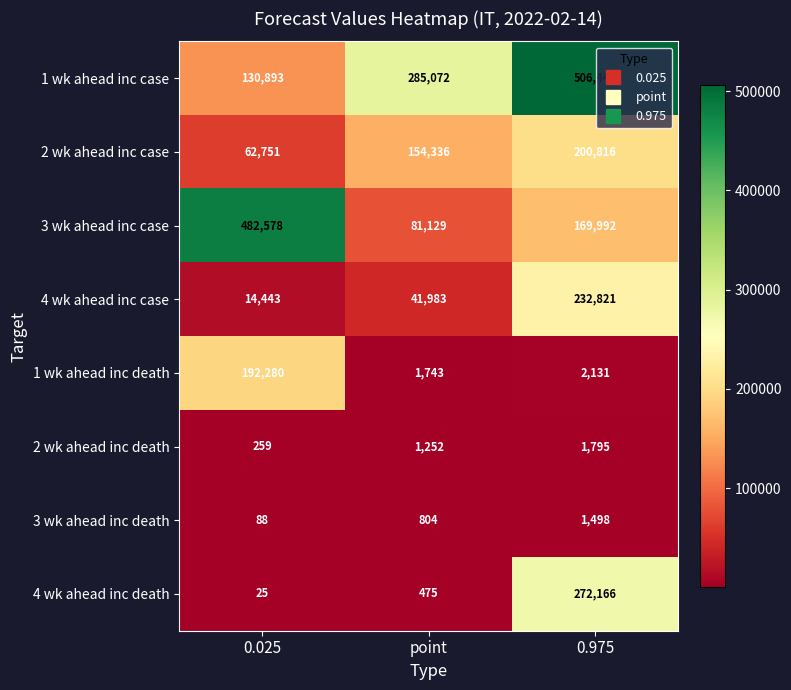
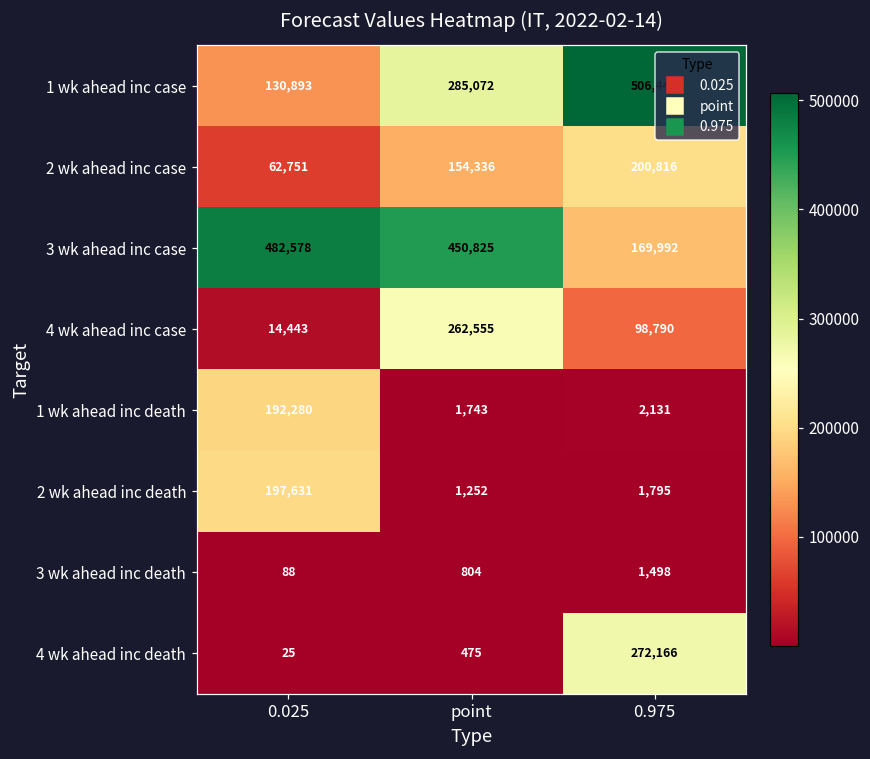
  {
    "1 wk ahead inc case": {
      "0.025": "130,893",
      "point": "285,072"
    },
    "2 wk ahead inc case": {
      "0.025": "62,751",
      "point": "154,336",
      "0.975": "200,816"
    },
    "3 wk ahead inc case": {
      "0.025": "482,578",
-     "point": "81,129",
+     "point": "450,825",
      "0.975": "169,992"
    },
    "4 wk ahead inc case": {
      "0.025": "14,443",
-     "point": "41,983",
-     "0.975": "232,821"
+     "point": "262,555",
+     "0.975": "98,790"
    },
    "1 wk ahead inc death": {
      "0.025": "192,280",
      "point": "1,743",
      "0.975": "2,131"
    },
    "2 wk ahead inc death": {
-     "0.025": "259",
+     "0.025": "197,631",
      "point": "1,252",
      "0.975": "1,795"
    },
    "3 wk ahead inc death": {
      "0.025": "88",
      "point": "804",
      "0.975": "1,498"
    },
    "4 wk ahead inc death": {
      "0.025": "25",
      "point": "475",
      "0.975": "272,166"
    }
  }
